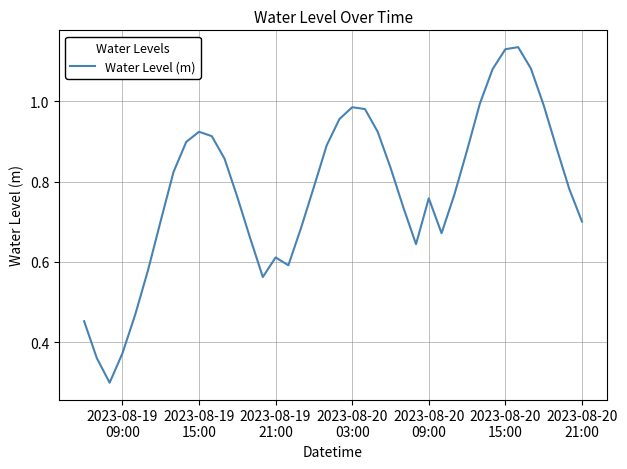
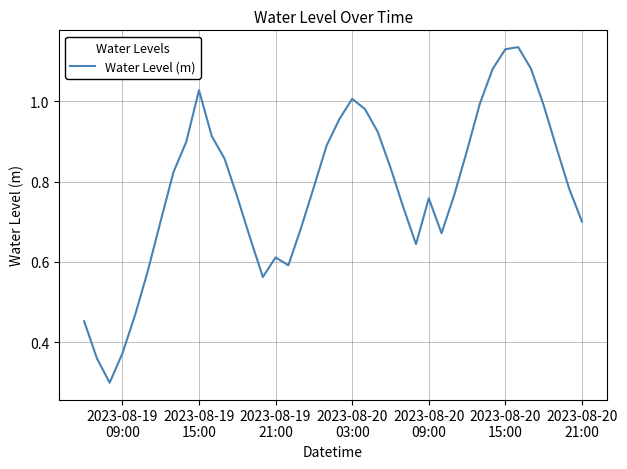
  {
    "2023-08-19 09:00": 0.37,
-   "2023-08-19 15:00": 0.92,
+   "2023-08-19 15:00": 1.03,
    "2023-08-19 21:00": 0.61,
-   "2023-08-20 03:00": 0.99,
+   "2023-08-20 03:00": 1.01,
    "2023-08-20 09:00": 0.76,
    "2023-08-20 15:00": 1.13,
    "2023-08-20 21:00": 0.70
  }
